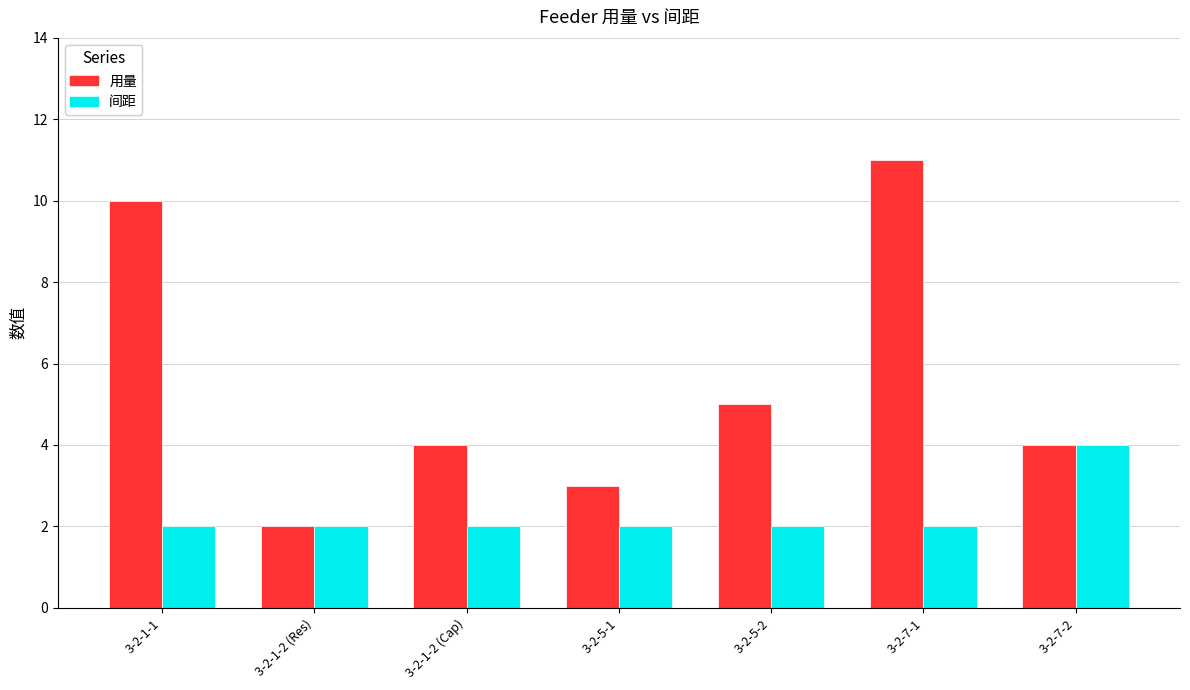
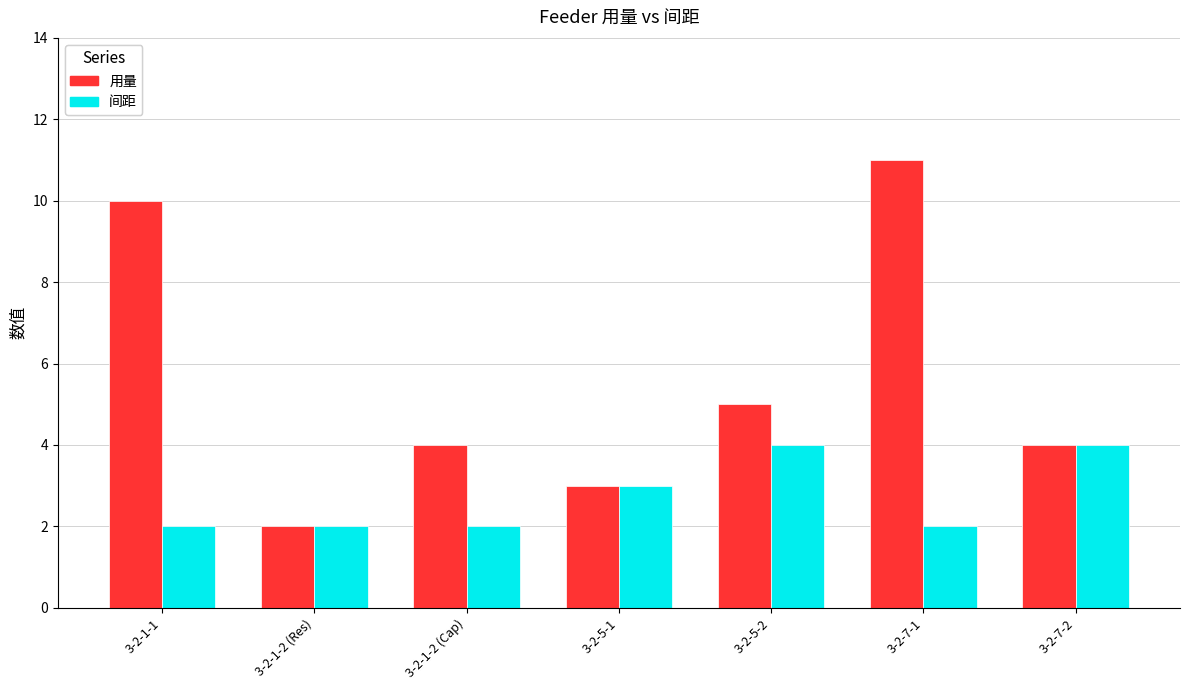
  {
    "用量": {
      "3-2-1-1": 10,
      "3-2-1-2 (Res)": 2,
      "3-2-1-2 (Cap)": 4,
      "3-2-5-1": 3,
      "3-2-5-2": 5,
      "3-2-7-1": 11,
      "3-2-7-2": 4
    },
    "间距": {
      "3-2-1-1": 2,
      "3-2-1-2 (Res)": 2,
      "3-2-1-2 (Cap)": 2,
-     "3-2-5-1": 2,
-     "3-2-5-2": 2,
+     "3-2-5-1": 3,
+     "3-2-5-2": 4,
      "3-2-7-1": 2,
      "3-2-7-2": 4
    }
  }
